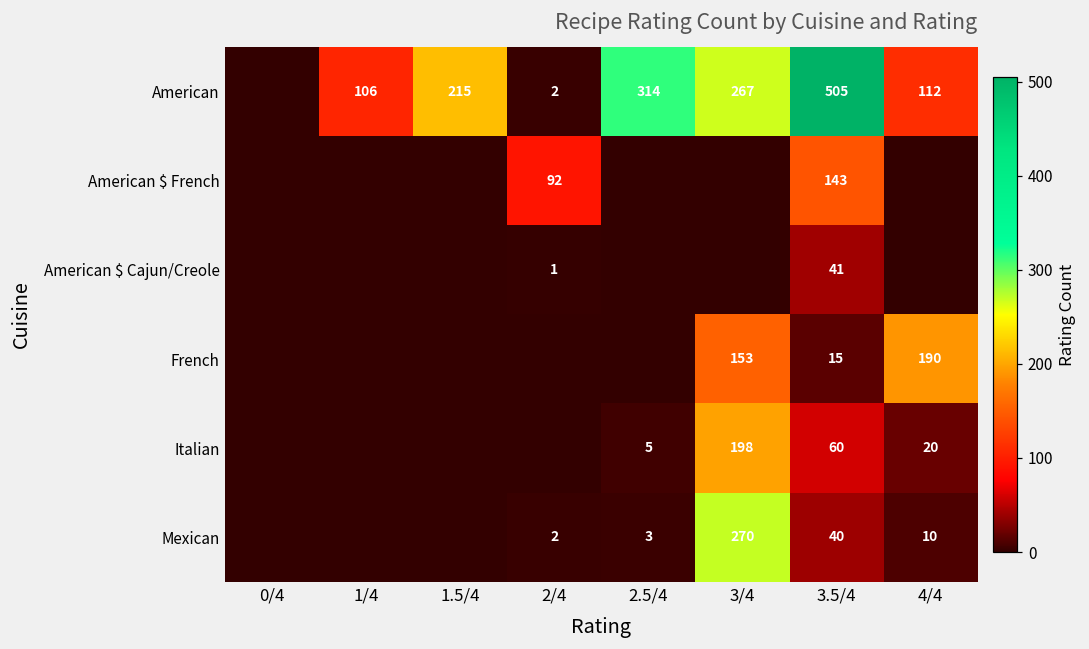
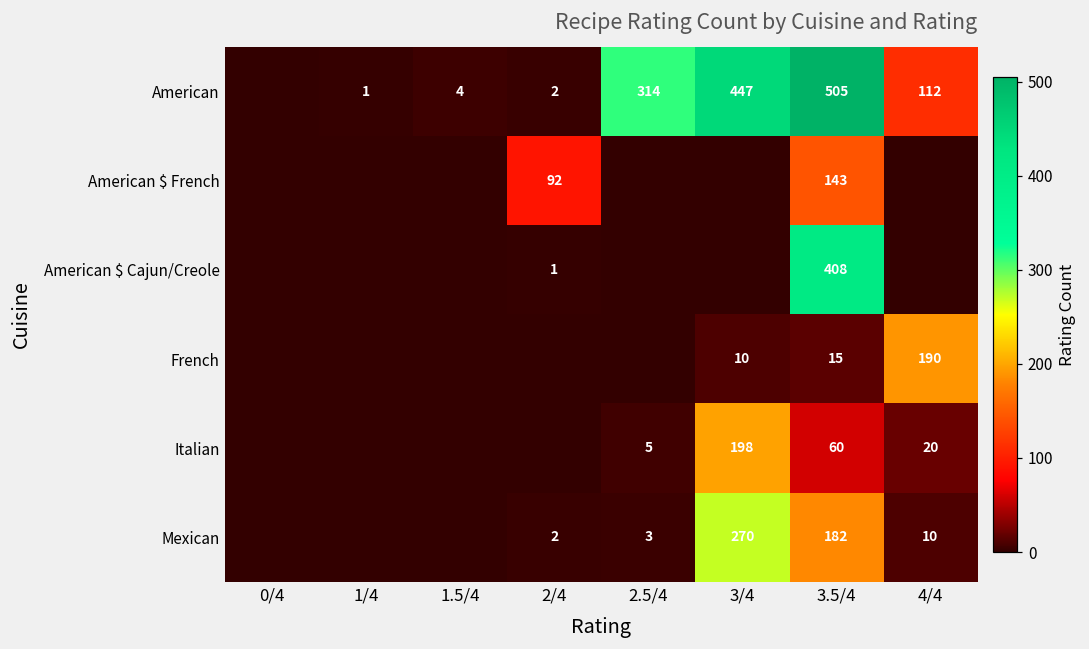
  {
    "American": {
-     "1/4": 106,
-     "1.5/4": 215,
+     "1/4": 1,
+     "1.5/4": 4,
      "2/4": 2,
      "2.5/4": 314,
-     "3/4": 267,
+     "3/4": 447,
      "3.5/4": 505,
      "4/4": 112
    },
    "American $ French": {
      "2/4": 92,
      "3.5/4": 143
    },
    "American $ Cajun/Creole": {
      "2/4": 1,
-     "3.5/4": 41
+     "3.5/4": 408
    },
    "French": {
-     "3/4": 153,
+     "3/4": 10,
      "3.5/4": 15,
      "4/4": 190
    },
    "Italian": {
      "2.5/4": 5,
      "3/4": 198,
      "3.5/4": 60,
      "4/4": 20
    },
    "Mexican": {
      "2/4": 2,
      "2.5/4": 3,
      "3/4": 270,
-     "3.5/4": 40,
+     "3.5/4": 182,
      "4/4": 10
    }
  }
